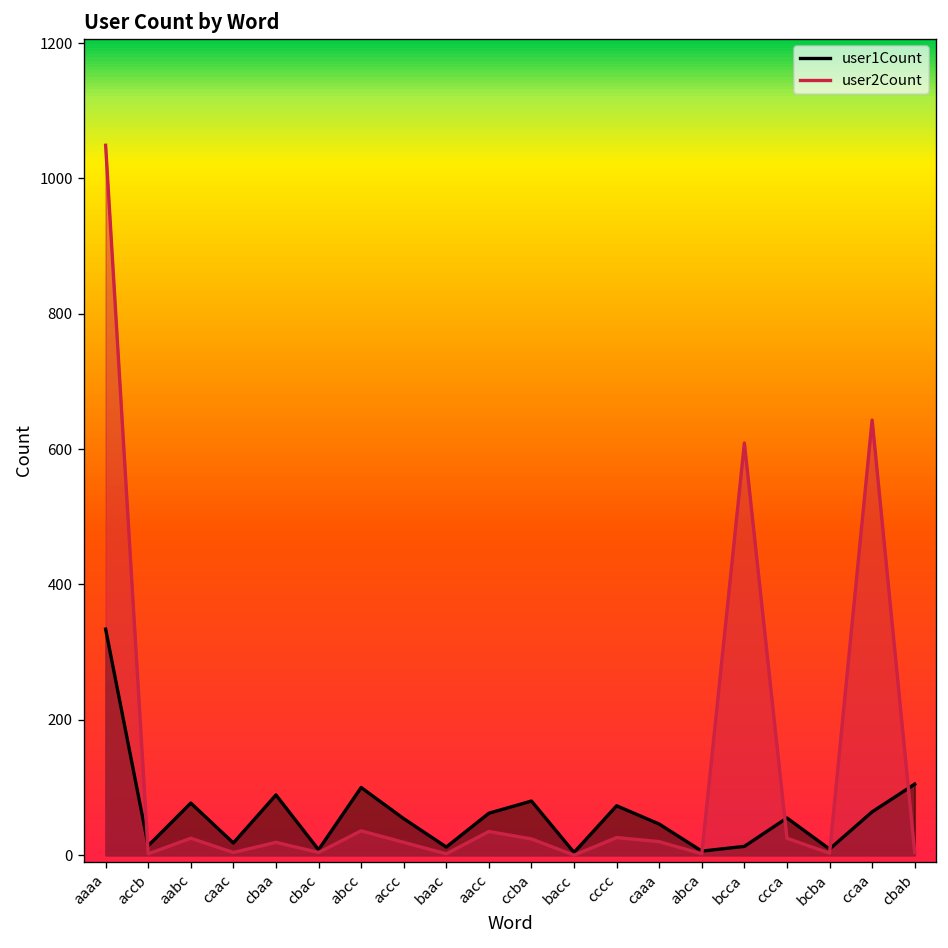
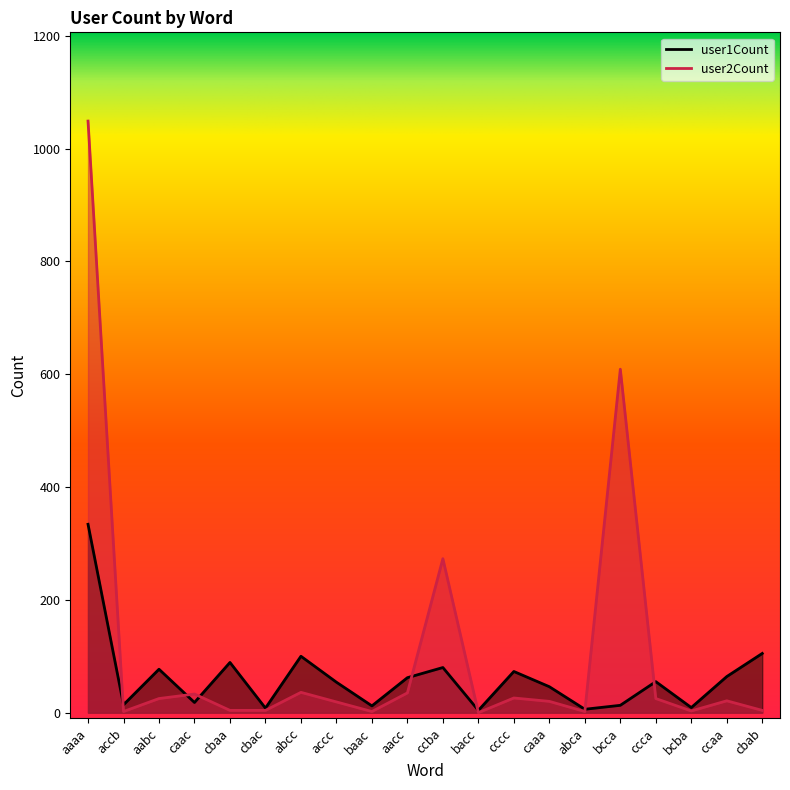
  {
    "user1Count": {
      "aaaa": 330,
      "accb": 10,
      "aabc": 80,
      "caac": 20,
      "cbaa": 90,
      "abcc": 100,
      "accc": 50,
      "baac": 10,
      "aacc": 60,
      "ccba": 80,
      "cccc": 70,
      "caaa": 50,
      "bcca": 10,
      "ccca": 60,
      "bcba": 10,
      "ccaa": 60,
      "cbab": 110
    },
    "user2Count": {
      "aaaa": 1050,
      "accb": 0,
      "aabc": 30,
-     "caac": 0,
-     "cbaa": 20,
+     "caac": 30,
+     "cbaa": 0,
      "abcc": 40,
      "accc": 20,
      "baac": 0,
      "aacc": 40,
-     "ccba": 20,
+     "ccba": 270,
      "cccc": 30,
      "caaa": 20,
      "bcca": 610,
      "ccca": 30,
      "bcba": 0,
-     "ccaa": 640,
+     "ccaa": 20,
      "cbab": 0
    }
  }
